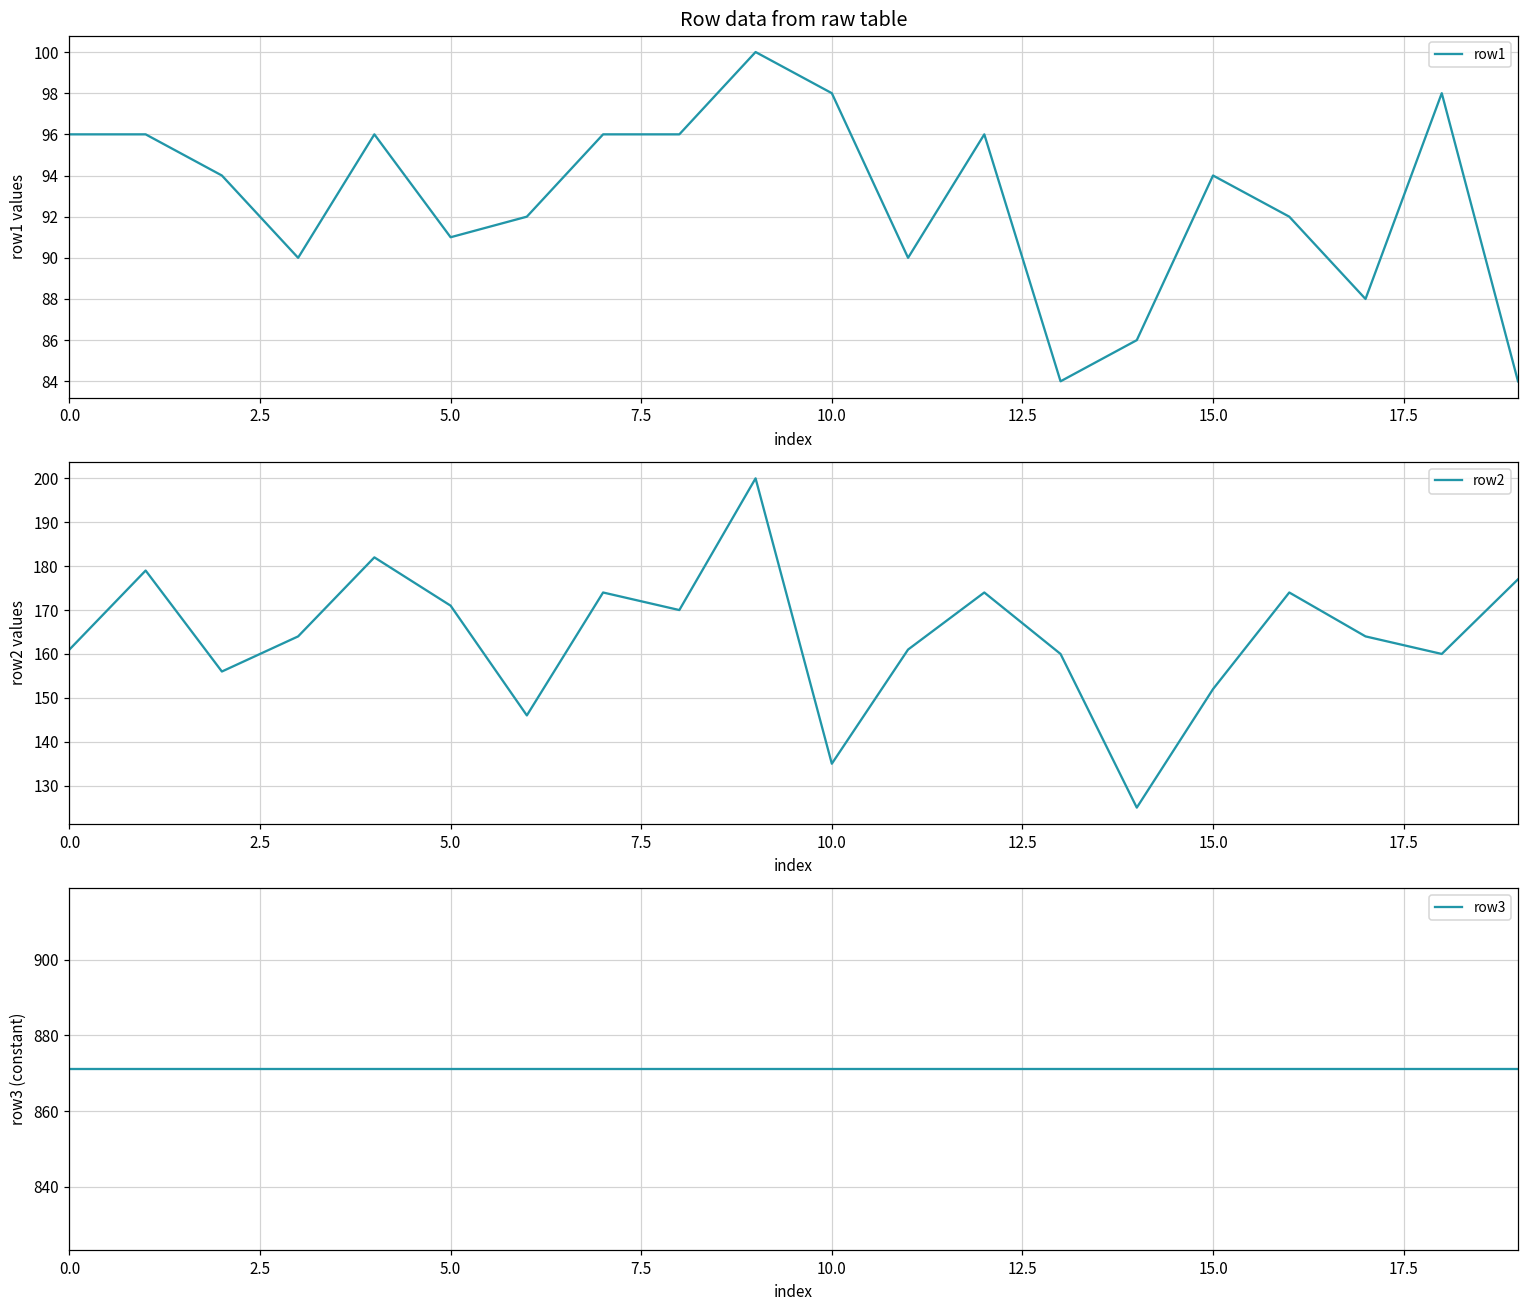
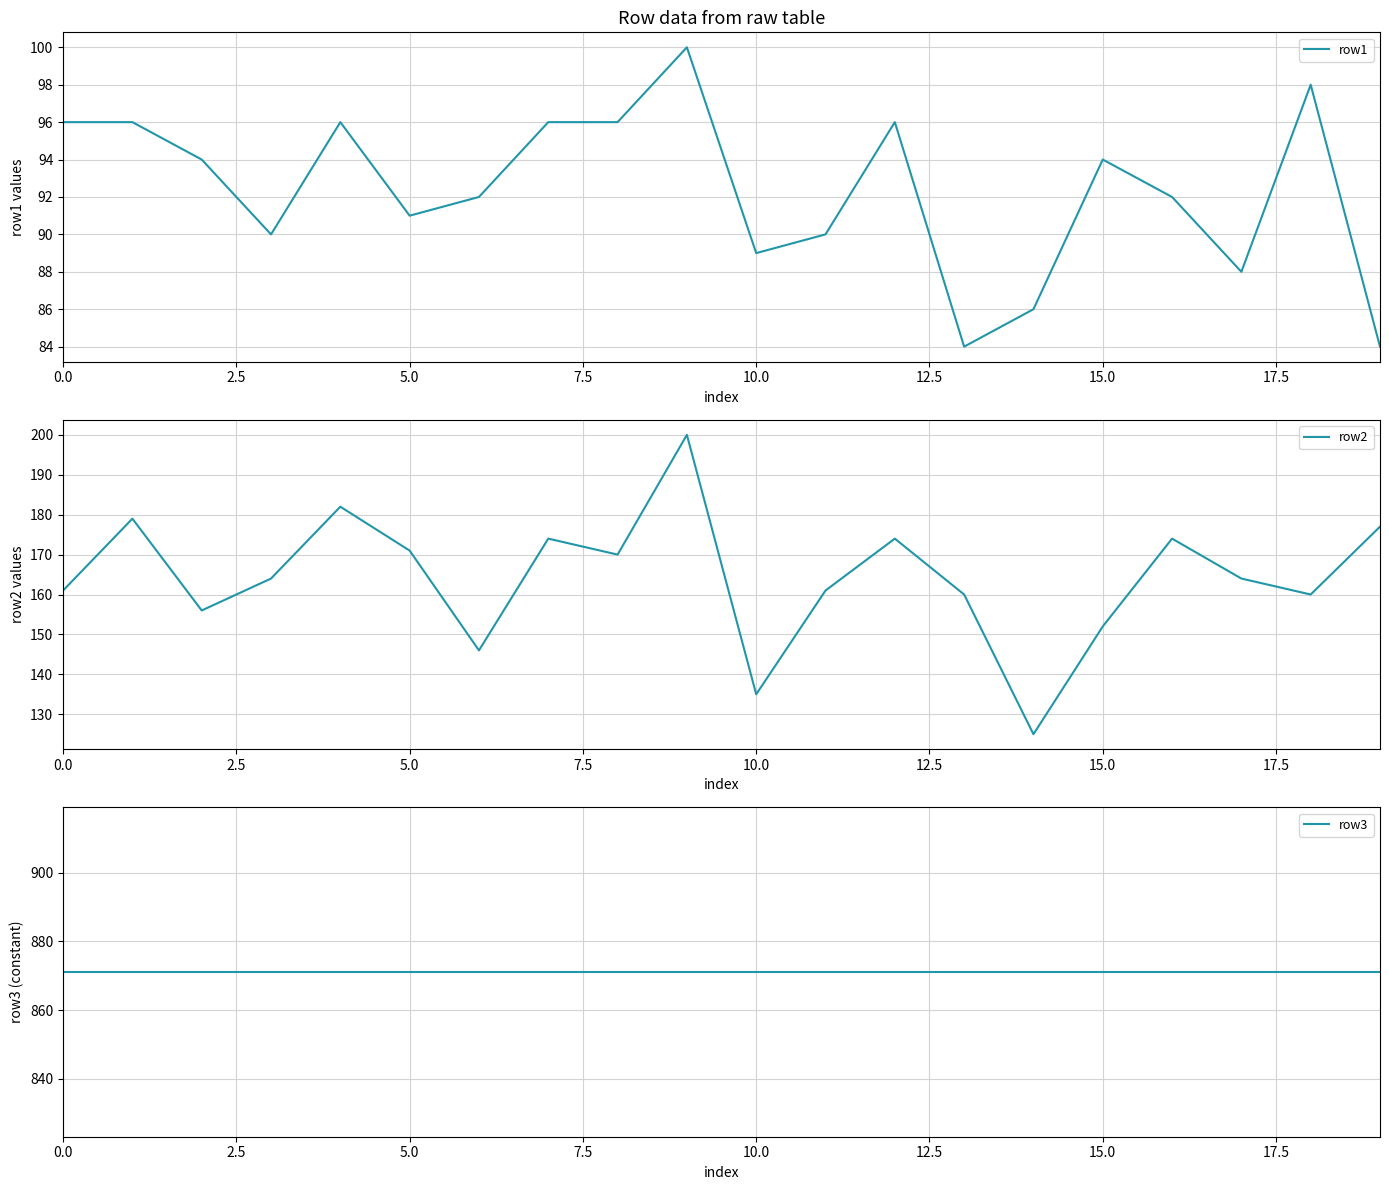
  {
    "Row data from raw table": {
      "0.0": 96,
      "5.0": 91,
-     "10.0": 98,
+     "10.0": 89,
      "15.0": 94
    }
  }
